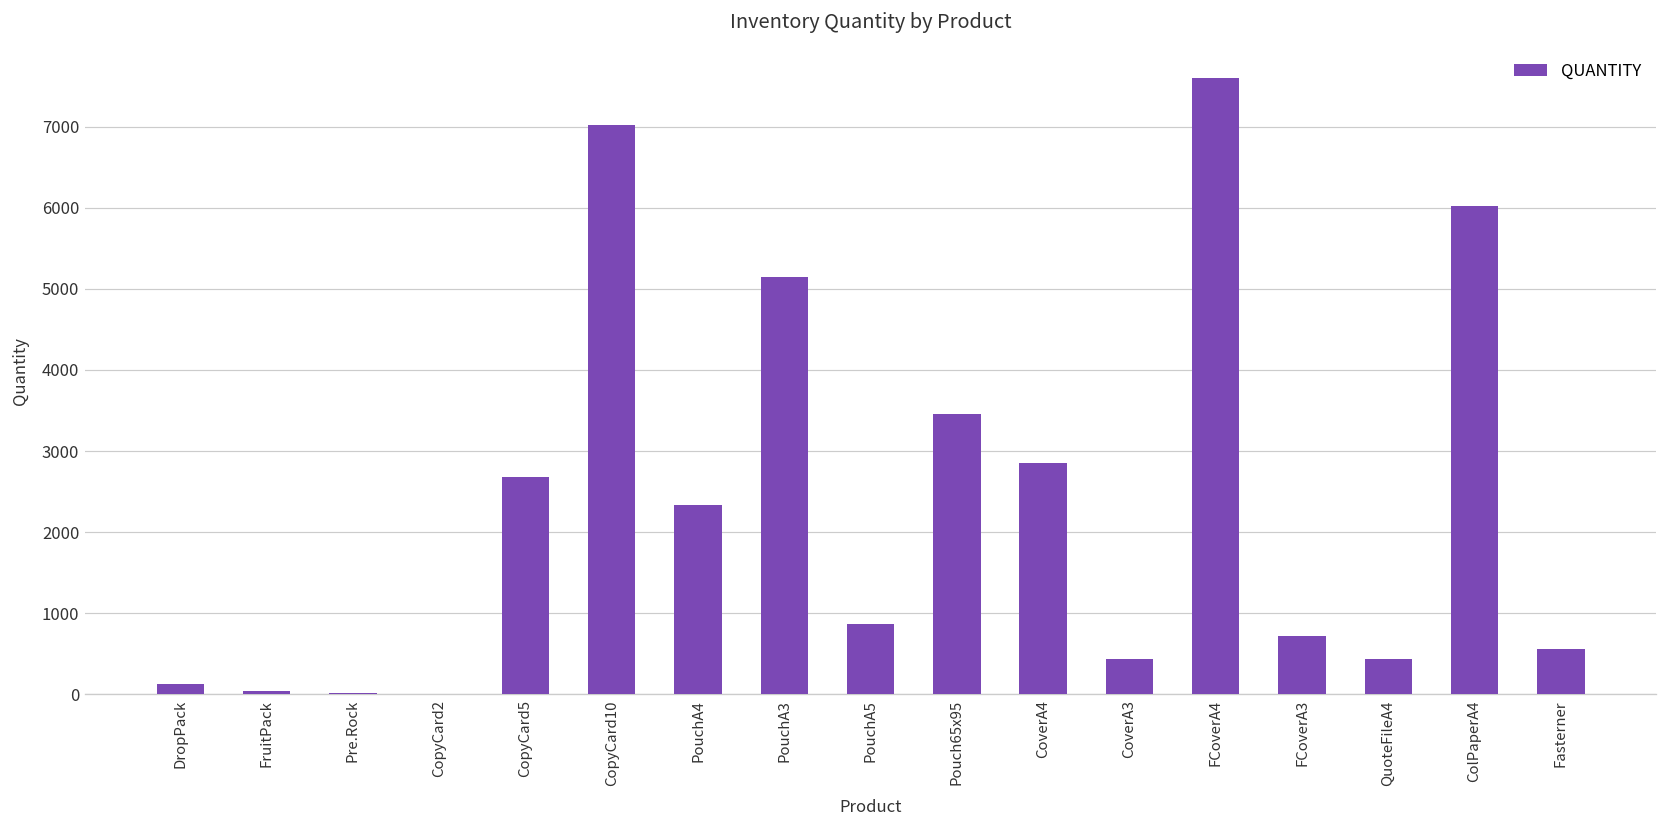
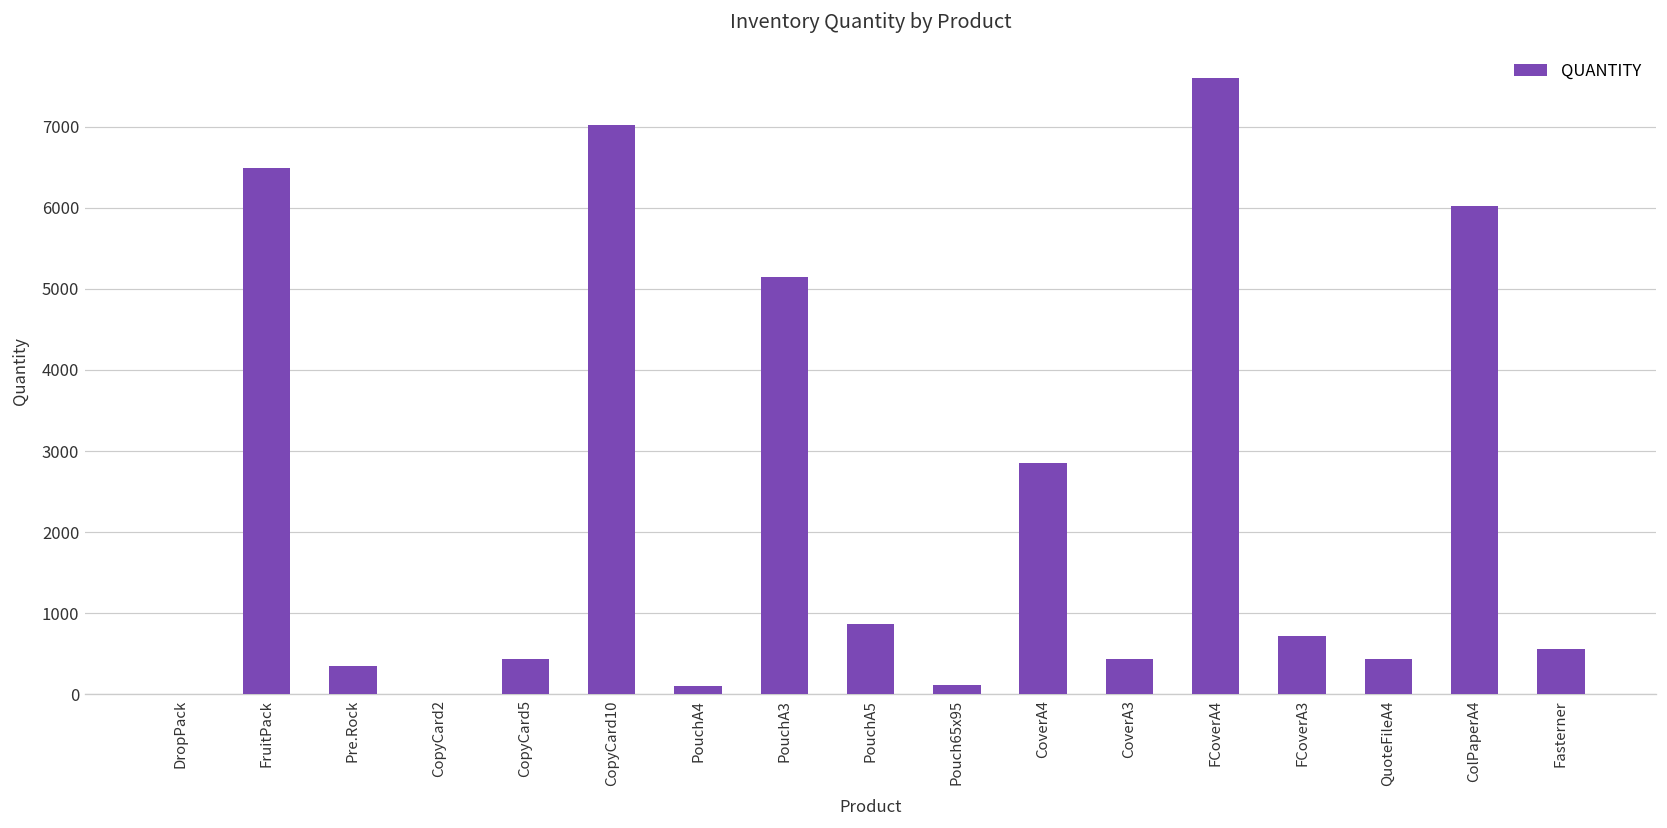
  {
-   "DropPack": 100,
-   "FruitPack": 0,
-   "Pre.Rock": 0,
+   "DropPack": 0,
+   "FruitPack": 6500,
+   "Pre.Rock": 300,
    "CopyCard2": 0,
-   "CopyCard5": 2700,
+   "CopyCard5": 400,
    "CopyCard10": 7000,
-   "PouchA4": 2300,
+   "PouchA4": 100,
    "PouchA3": 5100,
    "PouchA5": 900,
-   "Pouch65x95": 3500,
+   "Pouch65x95": 100,
    "CoverA4": 2900,
    "CoverA3": 400,
    "FCoverA4": 7600,
    "FCoverA3": 700,
    "QuoteFileA4": 400,
    "ColPaperA4": 6000,
    "Fasterner": 600
  }
